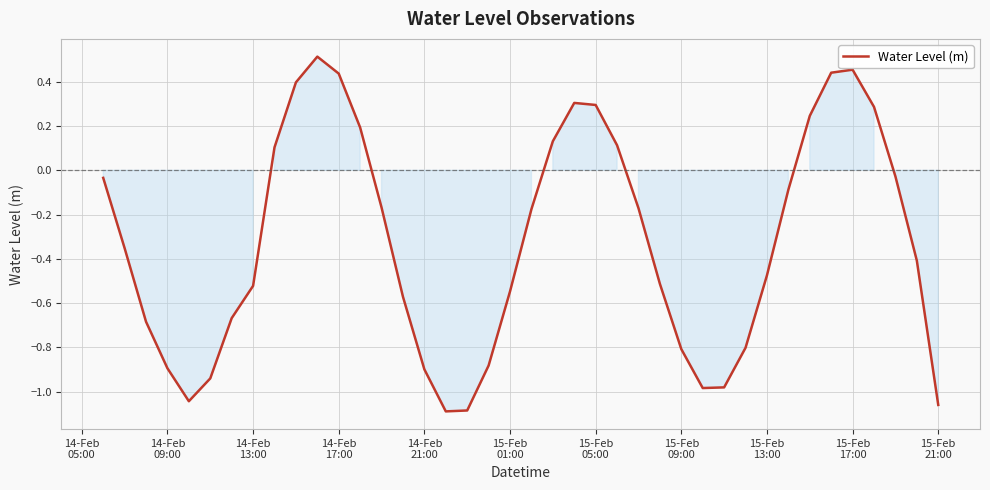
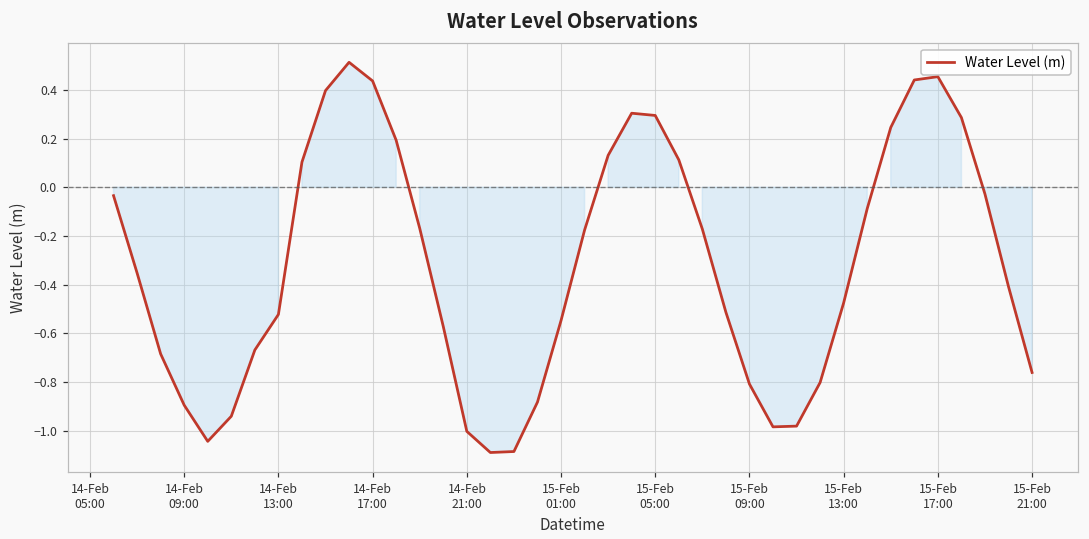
  {
    "14-Feb 09:00": -0.89,
    "14-Feb 13:00": -0.52,
    "14-Feb 17:00": 0.44,
-   "14-Feb 21:00": -0.90,
+   "14-Feb 21:00": -1.00,
    "15-Feb 01:00": -0.55,
    "15-Feb 05:00": 0.30,
    "15-Feb 09:00": -0.81,
    "15-Feb 13:00": -0.47,
    "15-Feb 17:00": 0.45,
-   "15-Feb 21:00": -1.06
+   "15-Feb 21:00": -0.76
  }
